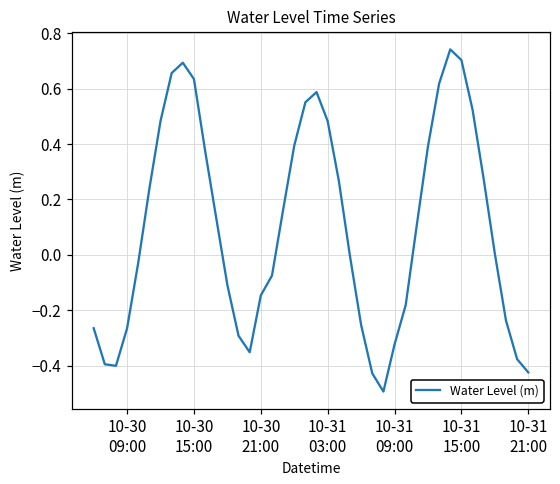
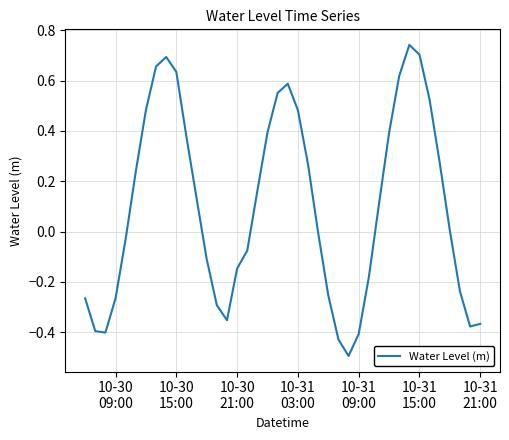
  {
    "10-30 09:00": -0.27,
    "10-30 15:00": 0.63,
    "10-30 21:00": -0.15,
    "10-31 03:00": 0.48,
-   "10-31 09:00": -0.32,
+   "10-31 09:00": -0.41,
    "10-31 15:00": 0.70,
-   "10-31 21:00": -0.42
+   "10-31 21:00": -0.37
  }
